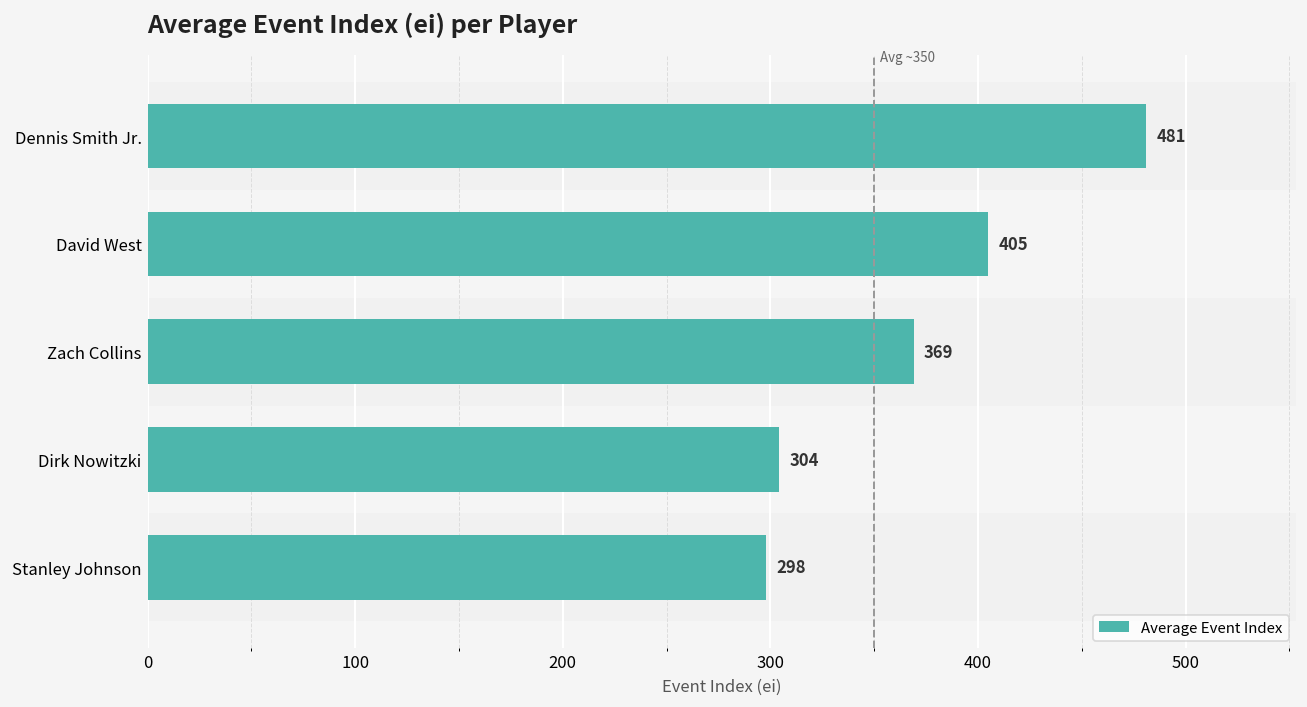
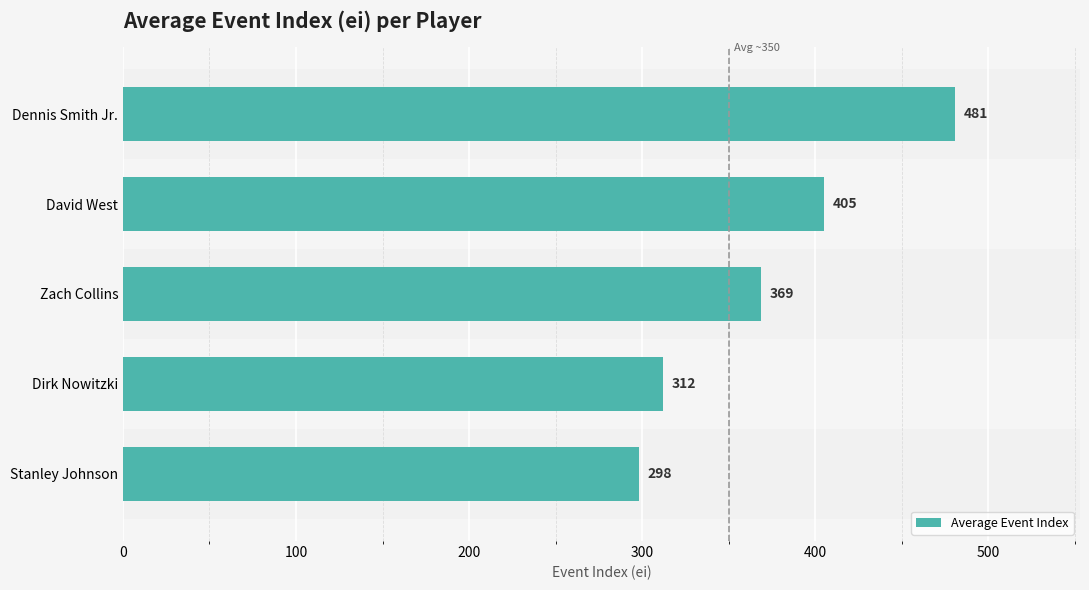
  {
    "Dennis Smith Jr.": 481,
    "David West": 405,
    "Zach Collins": 369,
-   "Dirk Nowitzki": 304,
+   "Dirk Nowitzki": 312,
    "Stanley Johnson": 298
  }
